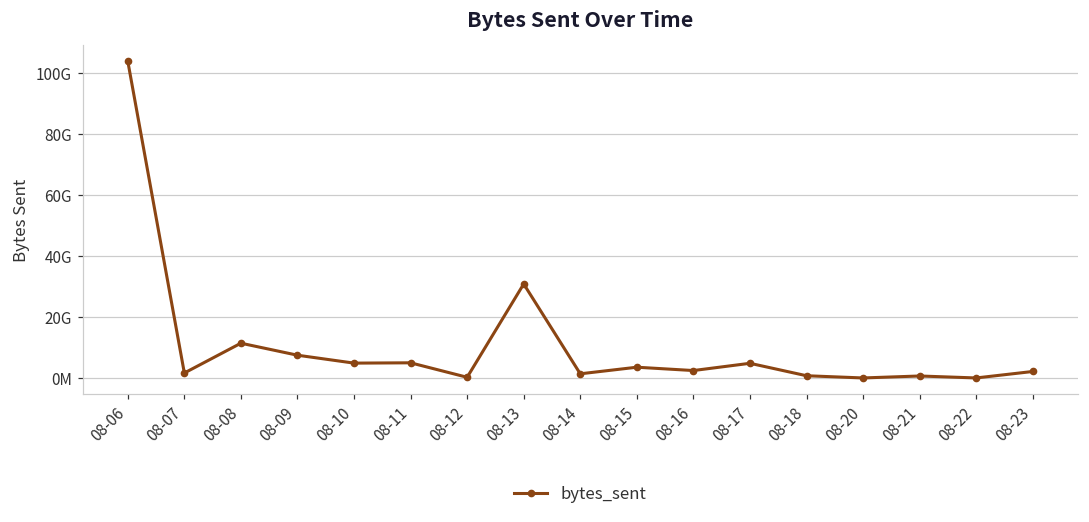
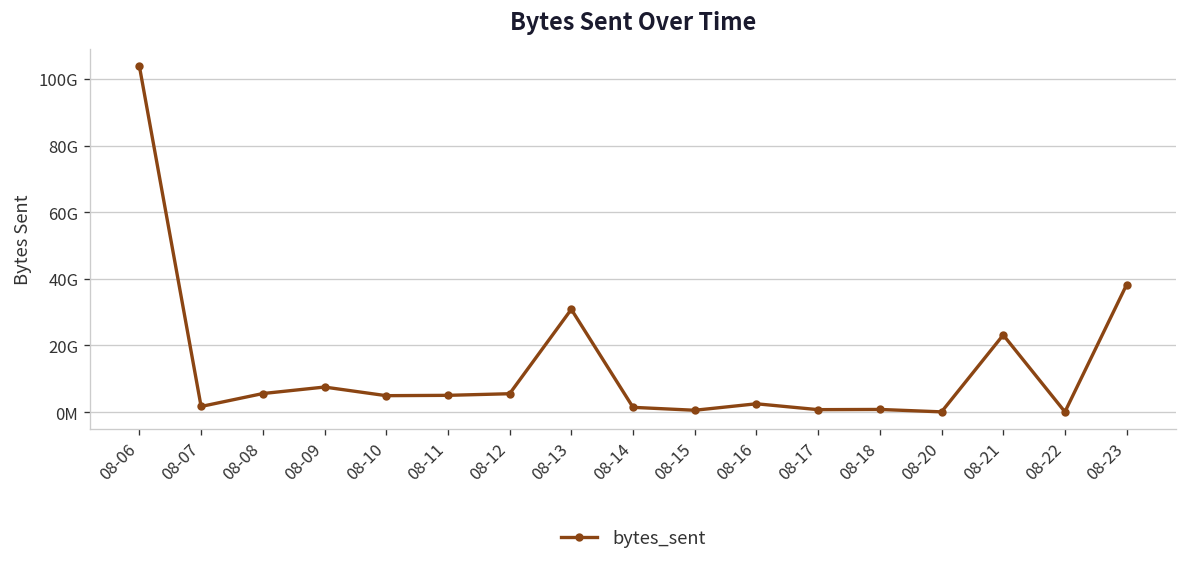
  {
    "08-06": 104000000000,
    "08-07": 2000000000,
-   "08-08": 11000000000,
+   "08-08": 6000000000,
    "08-09": 8000000000,
    "08-10": 5000000000,
    "08-11": 5000000000,
-   "08-12": 0,
+   "08-12": 6000000000,
    "08-13": 31000000000,
    "08-14": 1000000000,
-   "08-15": 4000000000,
+   "08-15": 1000000000,
    "08-16": 2000000000,
-   "08-17": 5000000000,
+   "08-17": 1000000000,
    "08-18": 1000000000,
    "08-20": 0,
-   "08-21": 1000000000,
+   "08-21": 23000000000,
    "08-22": 0,
-   "08-23": 2000000000
+   "08-23": 38000000000
  }
